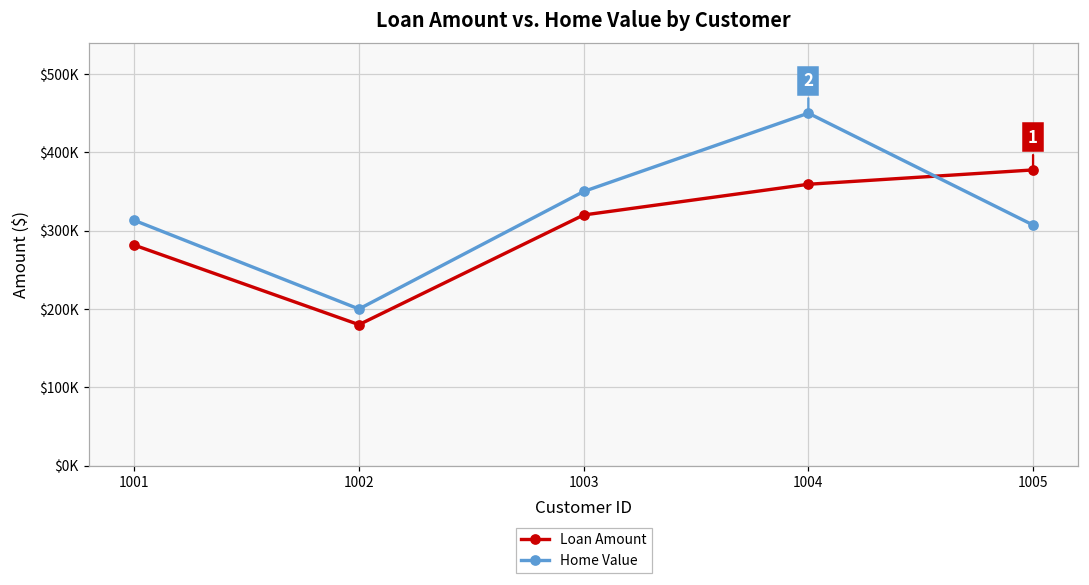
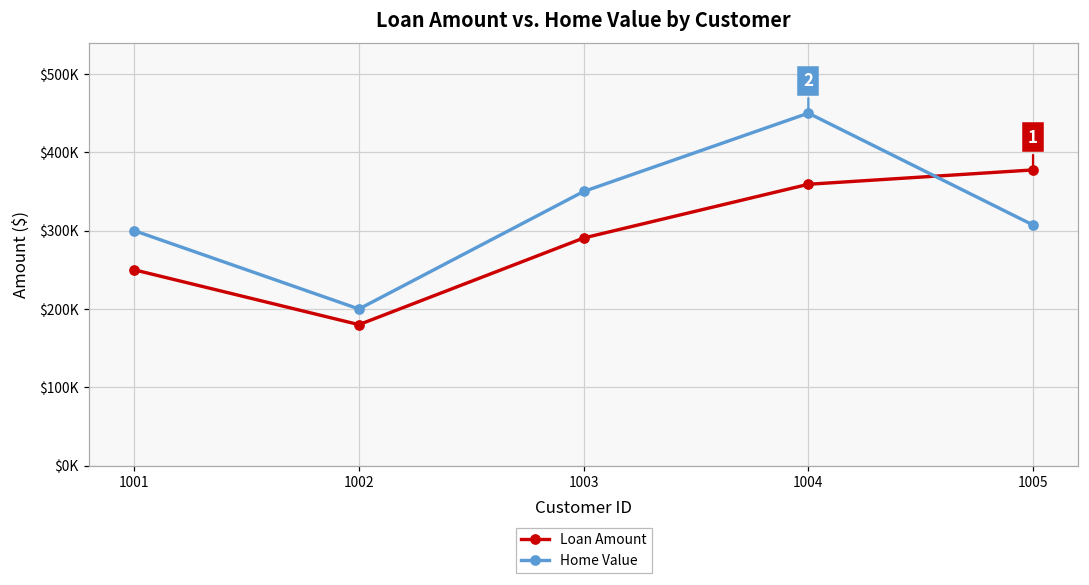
  {
    "Loan Amount": {
-     "1001": "$280000",
+     "1001": "$250000",
      "1002": "$180000",
-     "1003": "$320000",
+     "1003": "$290000",
      "1004": "$360000"
    },
    "Home Value": {
-     "1001": "$310000",
+     "1001": "$300000",
      "1002": "$200000",
      "1003": "$350000",
      "1005": "$310000"
    }
  }
